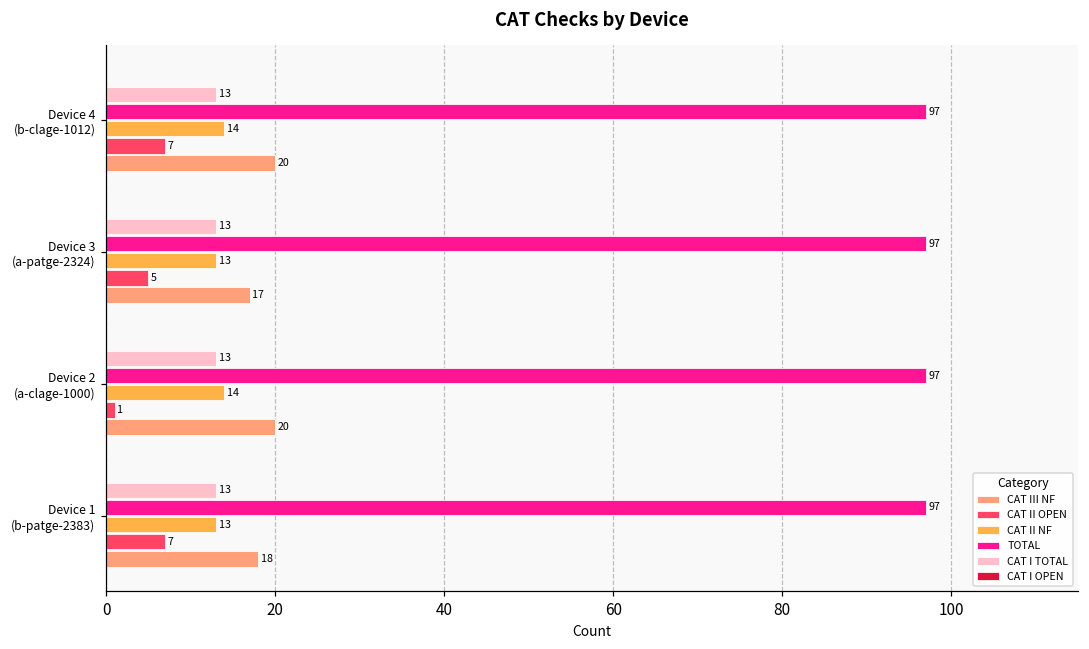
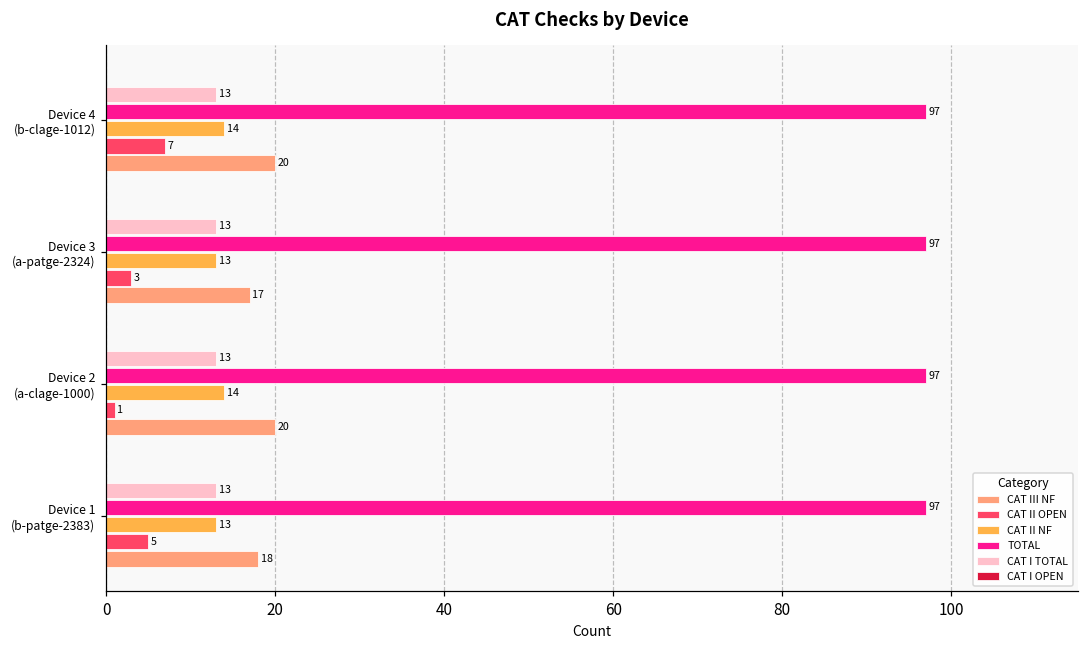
  {
    "CAT II OPEN": {
      "Device 4 (b-clage-1012)": 7,
-     "Device 3 (a-patge-2324)": 5,
+     "Device 3 (a-patge-2324)": 3,
      "Device 2 (a-clage-1000)": 1,
-     "Device 1 (b-patge-2383)": 7
+     "Device 1 (b-patge-2383)": 5
    },
    "TOTAL": {
      "Device 4 (b-clage-1012)": 97,
      "Device 3 (a-patge-2324)": 97,
      "Device 2 (a-clage-1000)": 97,
      "Device 1 (b-patge-2383)": 97
    },
    "CAT I TOTAL": {
      "Device 4 (b-clage-1012)": 13,
      "Device 3 (a-patge-2324)": 13,
      "Device 2 (a-clage-1000)": 13,
      "Device 1 (b-patge-2383)": 13
    },
    "CAT I OPEN": {
      "Device 4 (b-clage-1012)": 0,
      "Device 3 (a-patge-2324)": 0,
      "Device 2 (a-clage-1000)": 0,
      "Device 1 (b-patge-2383)": 0
    }
  }
